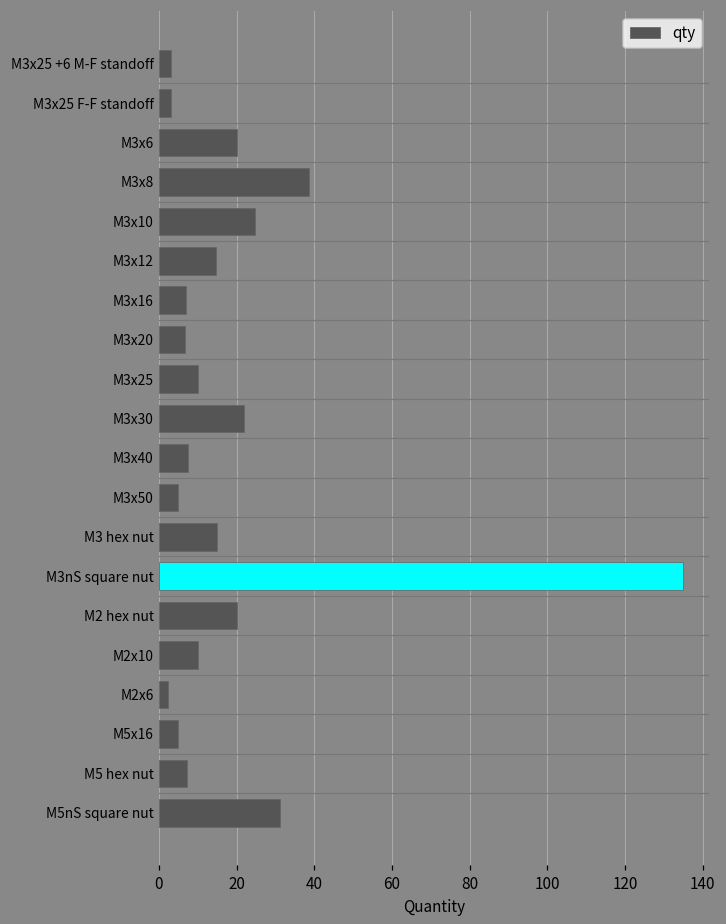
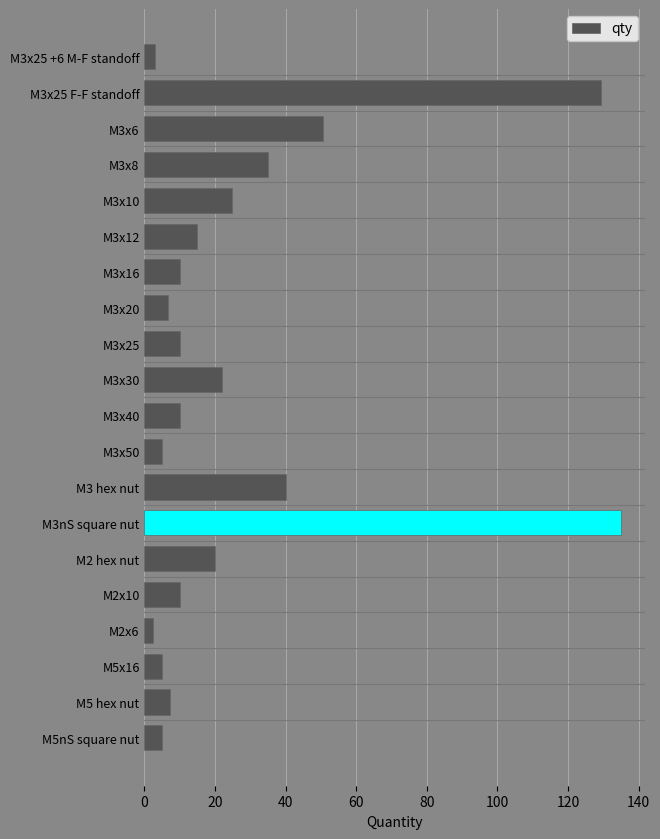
  {
    "M3x25 +6 M-F standoff": 3,
-   "M3x25 F-F standoff": 3,
-   "M3x6": 20,
-   "M3x8": 39,
+   "M3x25 F-F standoff": 129,
+   "M3x6": 51,
+   "M3x8": 35,
    "M3x10": 25,
    "M3x12": 15,
-   "M3x16": 7,
+   "M3x16": 10,
    "M3x20": 7,
    "M3x25": 10,
    "M3x30": 22,
-   "M3x40": 7,
+   "M3x40": 10,
    "M3x50": 5,
-   "M3 hex nut": 15,
+   "M3 hex nut": 40,
    "M3nS square nut": 135,
    "M2 hex nut": 20,
    "M2x10": 10,
    "M2x6": 2,
    "M5x16": 5,
    "M5 hex nut": 7,
-   "M5nS square nut": 31
+   "M5nS square nut": 5
  }
